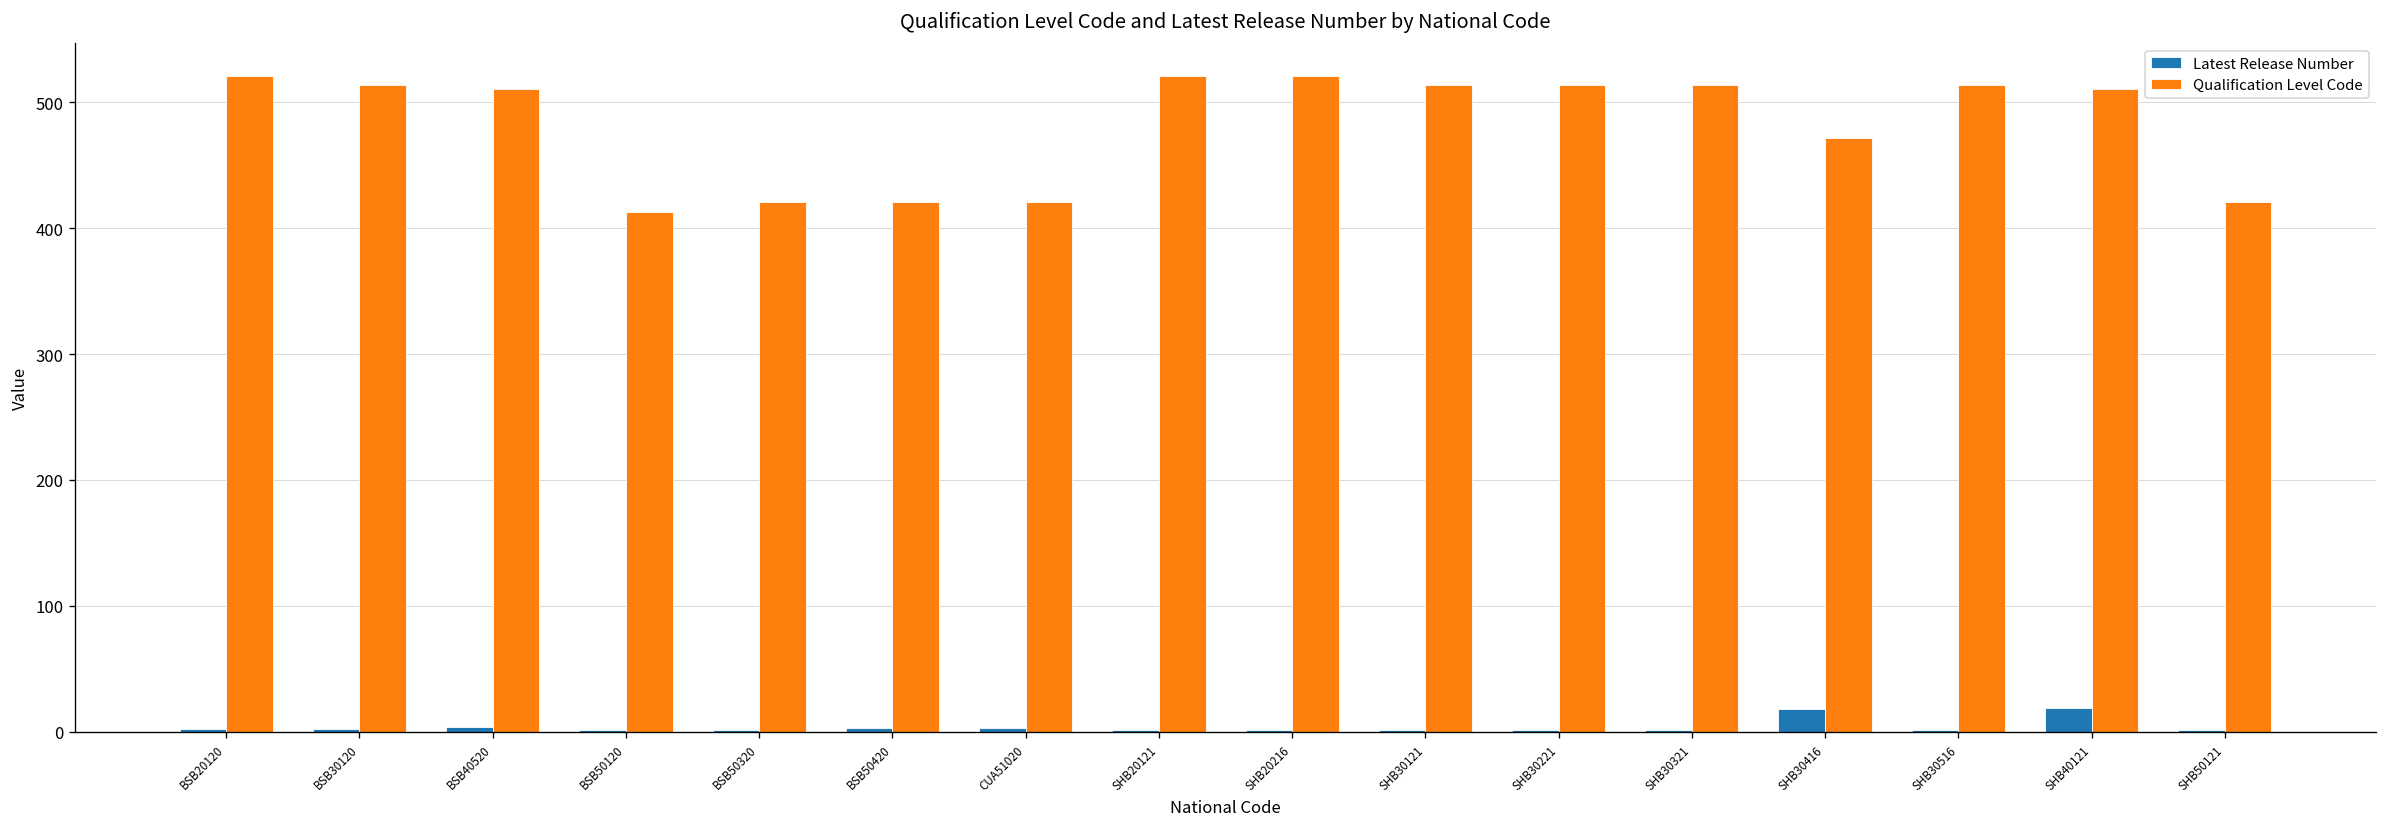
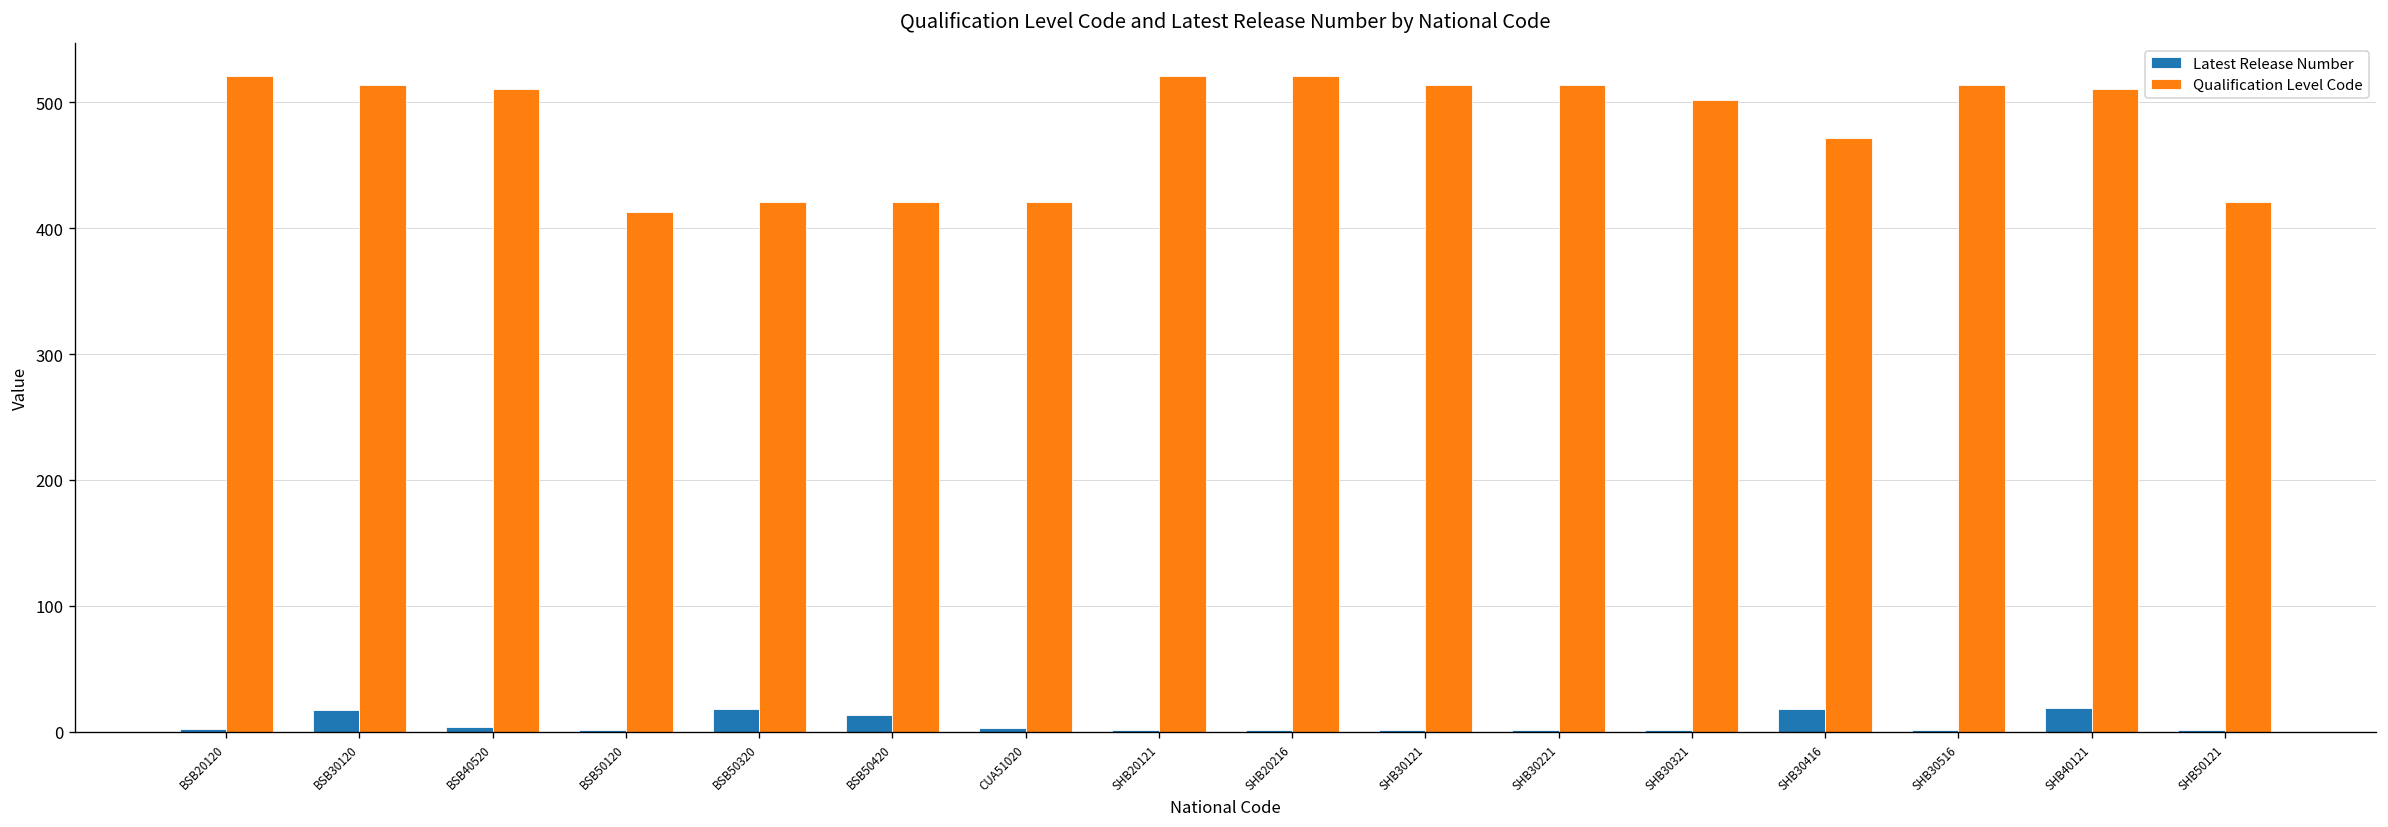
  {
    "Latest Release Number": {
-     "BSB30120": 2,
+     "BSB30120": 17,
      "BSB40520": 4,
-     "BSB50320": 1,
-     "BSB50420": 3,
+     "BSB50320": 18,
+     "BSB50420": 13,
      "CUA51020": 3,
      "SHB30416": 18,
      "SHB40121": 19
    },
    "Qualification Level Code": {
      "BSB20120": 521,
      "BSB30120": 514,
      "BSB40520": 511,
      "BSB50120": 413,
      "BSB50320": 421,
      "BSB50420": 421,
      "CUA51020": 421,
      "SHB20121": 521,
      "SHB20216": 521,
      "SHB30121": 514,
      "SHB30221": 514,
-     "SHB30321": 514,
+     "SHB30321": 502,
      "SHB30416": 472,
      "SHB30516": 514,
      "SHB40121": 511,
      "SHB50121": 421
    }
  }
